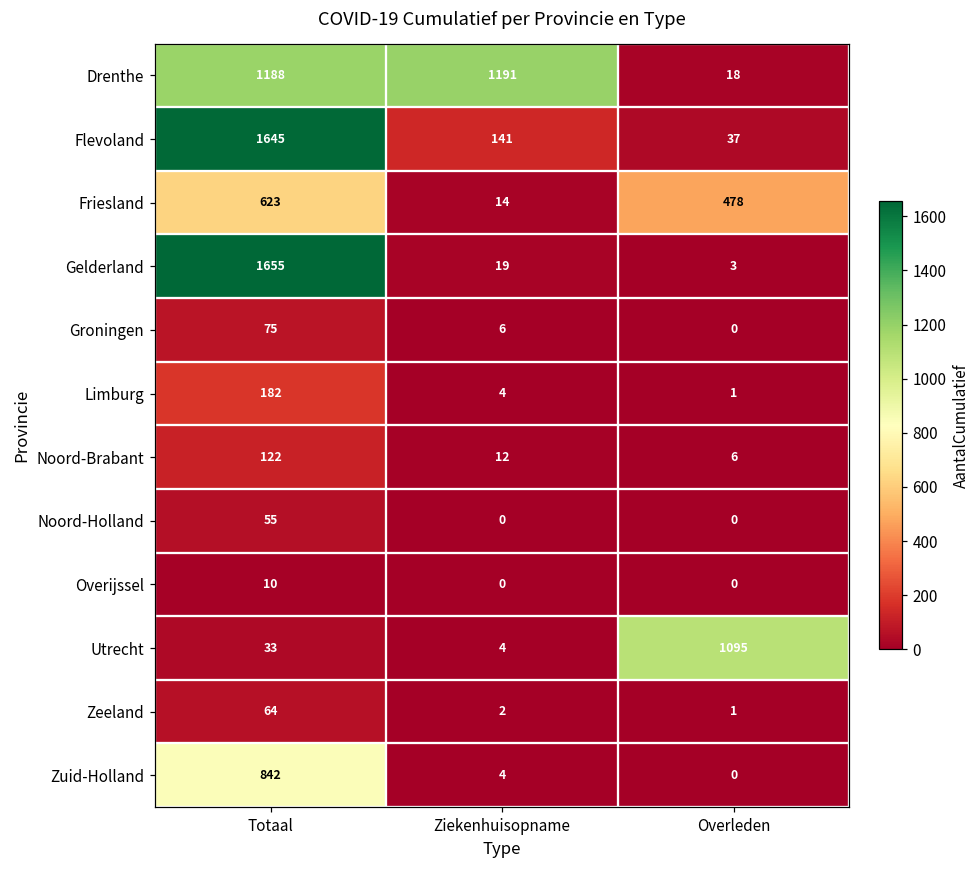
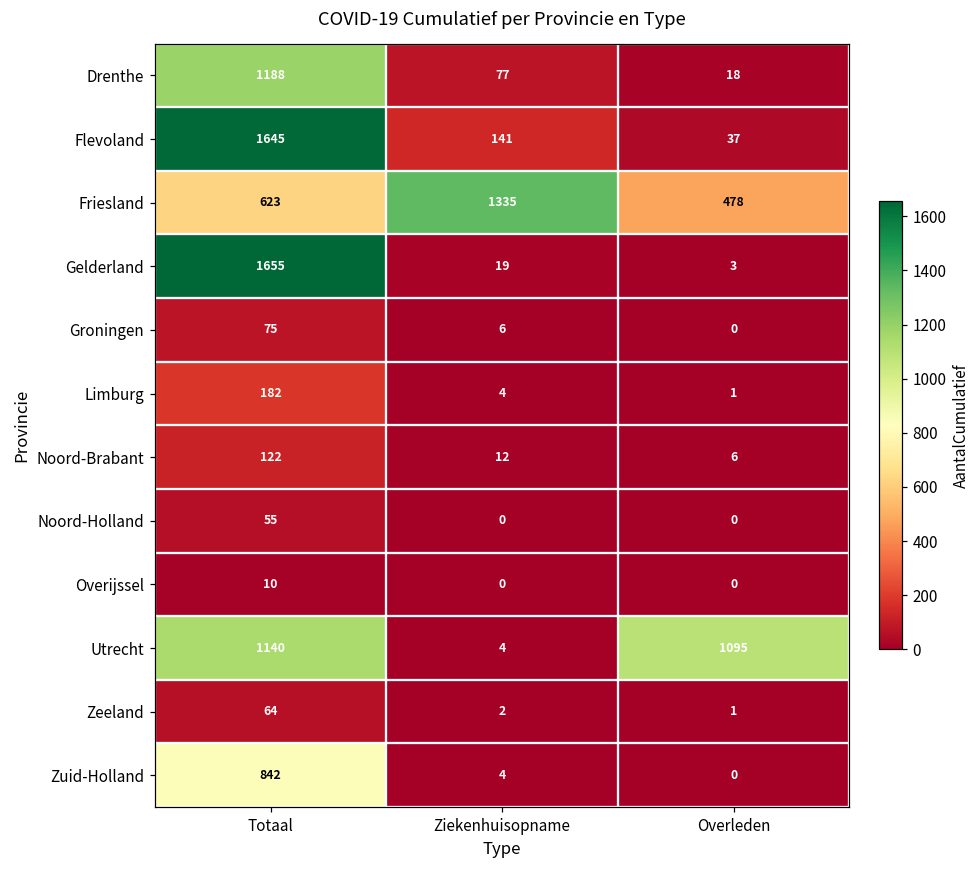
  {
    "Drenthe": {
      "Totaal": 1188,
-     "Ziekenhuisopname": 1191,
+     "Ziekenhuisopname": 77,
      "Overleden": 18
    },
    "Flevoland": {
      "Totaal": 1645,
      "Ziekenhuisopname": 141,
      "Overleden": 37
    },
    "Friesland": {
      "Totaal": 623,
-     "Ziekenhuisopname": 14,
+     "Ziekenhuisopname": 1335,
      "Overleden": 478
    },
    "Gelderland": {
      "Totaal": 1655,
      "Ziekenhuisopname": 19,
      "Overleden": 3
    },
    "Groningen": {
      "Totaal": 75,
      "Ziekenhuisopname": 6,
      "Overleden": 0
    },
    "Limburg": {
      "Totaal": 182,
      "Ziekenhuisopname": 4,
      "Overleden": 1
    },
    "Noord-Brabant": {
      "Totaal": 122,
      "Ziekenhuisopname": 12,
      "Overleden": 6
    },
    "Noord-Holland": {
      "Totaal": 55,
      "Ziekenhuisopname": 0,
      "Overleden": 0
    },
    "Overijssel": {
      "Totaal": 10,
      "Ziekenhuisopname": 0,
      "Overleden": 0
    },
    "Utrecht": {
-     "Totaal": 33,
+     "Totaal": 1140,
      "Ziekenhuisopname": 4,
      "Overleden": 1095
    },
    "Zeeland": {
      "Totaal": 64,
      "Ziekenhuisopname": 2,
      "Overleden": 1
    },
    "Zuid-Holland": {
      "Totaal": 842,
      "Ziekenhuisopname": 4,
      "Overleden": 0
    }
  }
